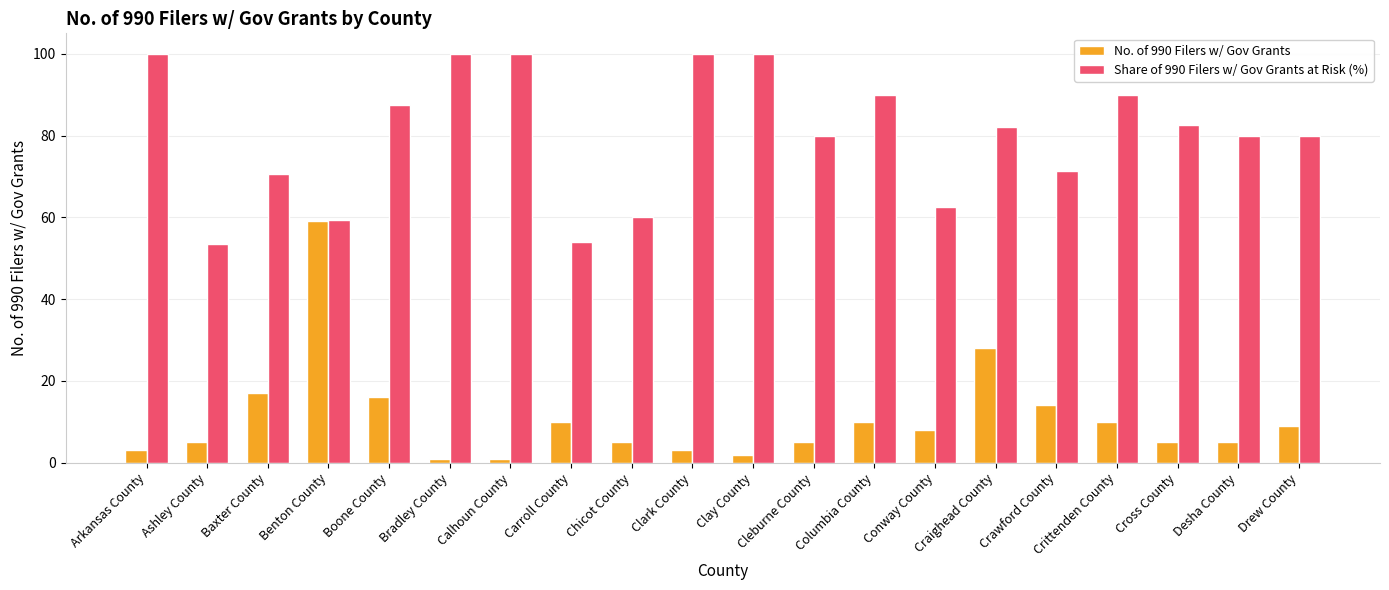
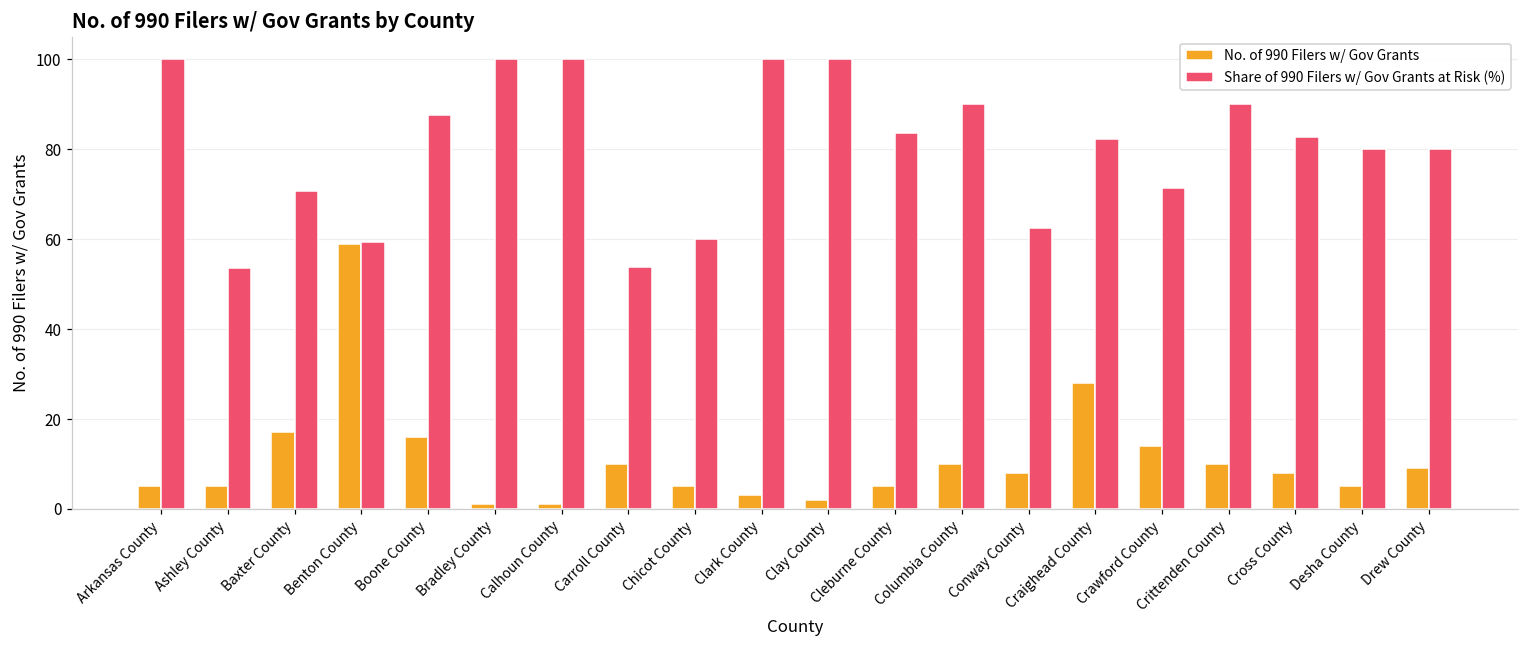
  {
    "No. of 990 Filers w/ Gov Grants": {
-     "Arkansas County": 3,
+     "Arkansas County": 5,
      "Ashley County": 5,
      "Baxter County": 17,
      "Benton County": 59,
      "Boone County": 16,
      "Bradley County": 1,
      "Calhoun County": 1,
      "Carroll County": 10,
      "Chicot County": 5,
      "Clark County": 3,
      "Clay County": 2,
      "Cleburne County": 5,
      "Columbia County": 10,
      "Conway County": 8,
      "Craighead County": 28,
      "Crawford County": 14,
      "Crittenden County": 10,
-     "Cross County": 5,
+     "Cross County": 8,
      "Desha County": 5,
      "Drew County": 9
    },
    "Share of 990 Filers w/ Gov Grants at Risk (%)": {
      "Arkansas County": 100,
      "Ashley County": 54,
      "Baxter County": 71,
      "Benton County": 59,
      "Boone County": 88,
      "Bradley County": 100,
      "Calhoun County": 100,
      "Carroll County": 54,
      "Chicot County": 60,
      "Clark County": 100,
      "Clay County": 100,
-     "Cleburne County": 80,
+     "Cleburne County": 84,
      "Columbia County": 90,
      "Conway County": 63,
      "Craighead County": 82,
      "Crawford County": 71,
      "Crittenden County": 90,
      "Cross County": 83,
      "Desha County": 80,
      "Drew County": 80
    }
  }
